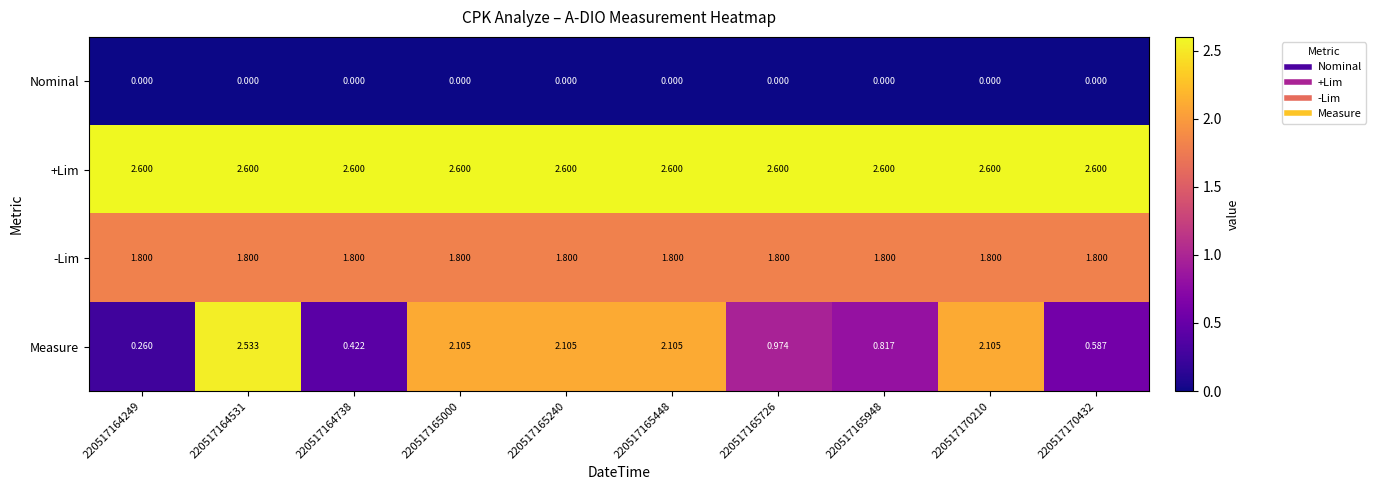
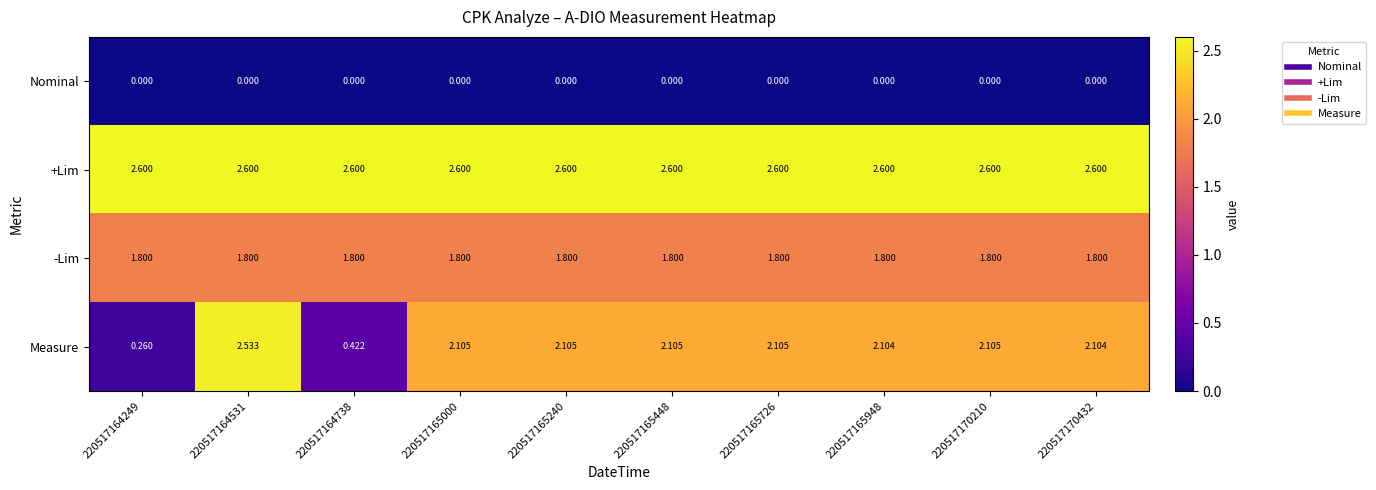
  {
    "Nominal": {
      "220517164249": 0.000,
      "220517164531": 0.000,
      "220517164738": 0.000,
      "220517165000": 0.000,
      "220517165240": 0.000,
      "220517165448": 0.000,
      "220517165726": 0.000,
      "220517165948": 0.000,
      "220517170210": 0.000,
      "220517170432": 0.000
    },
    "+Lim": {
      "220517164249": 2.600,
      "220517164531": 2.600,
      "220517164738": 2.600,
      "220517165000": 2.600,
      "220517165240": 2.600,
      "220517165448": 2.600,
      "220517165726": 2.600,
      "220517165948": 2.600,
      "220517170210": 2.600,
      "220517170432": 2.600
    },
    "-Lim": {
      "220517164249": 1.800,
      "220517164531": 1.800,
      "220517164738": 1.800,
      "220517165000": 1.800,
      "220517165240": 1.800,
      "220517165448": 1.800,
      "220517165726": 1.800,
      "220517165948": 1.800,
      "220517170210": 1.800,
      "220517170432": 1.800
    },
    "Measure": {
      "220517164249": 0.260,
      "220517164531": 2.533,
      "220517164738": 0.422,
      "220517165000": 2.105,
      "220517165240": 2.105,
      "220517165448": 2.105,
-     "220517165726": 0.974,
-     "220517165948": 0.817,
+     "220517165726": 2.105,
+     "220517165948": 2.104,
      "220517170210": 2.105,
-     "220517170432": 0.587
+     "220517170432": 2.104
    }
  }
